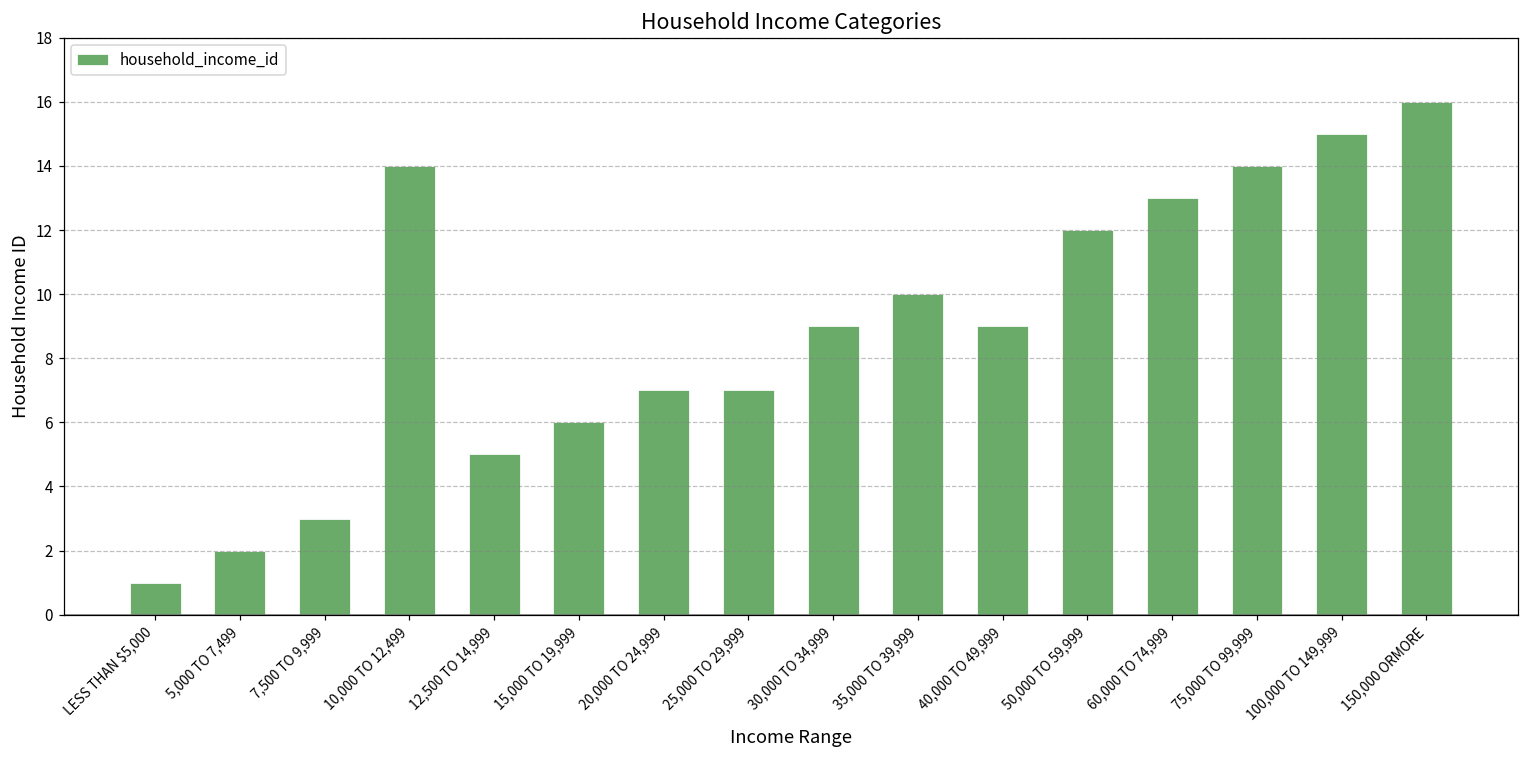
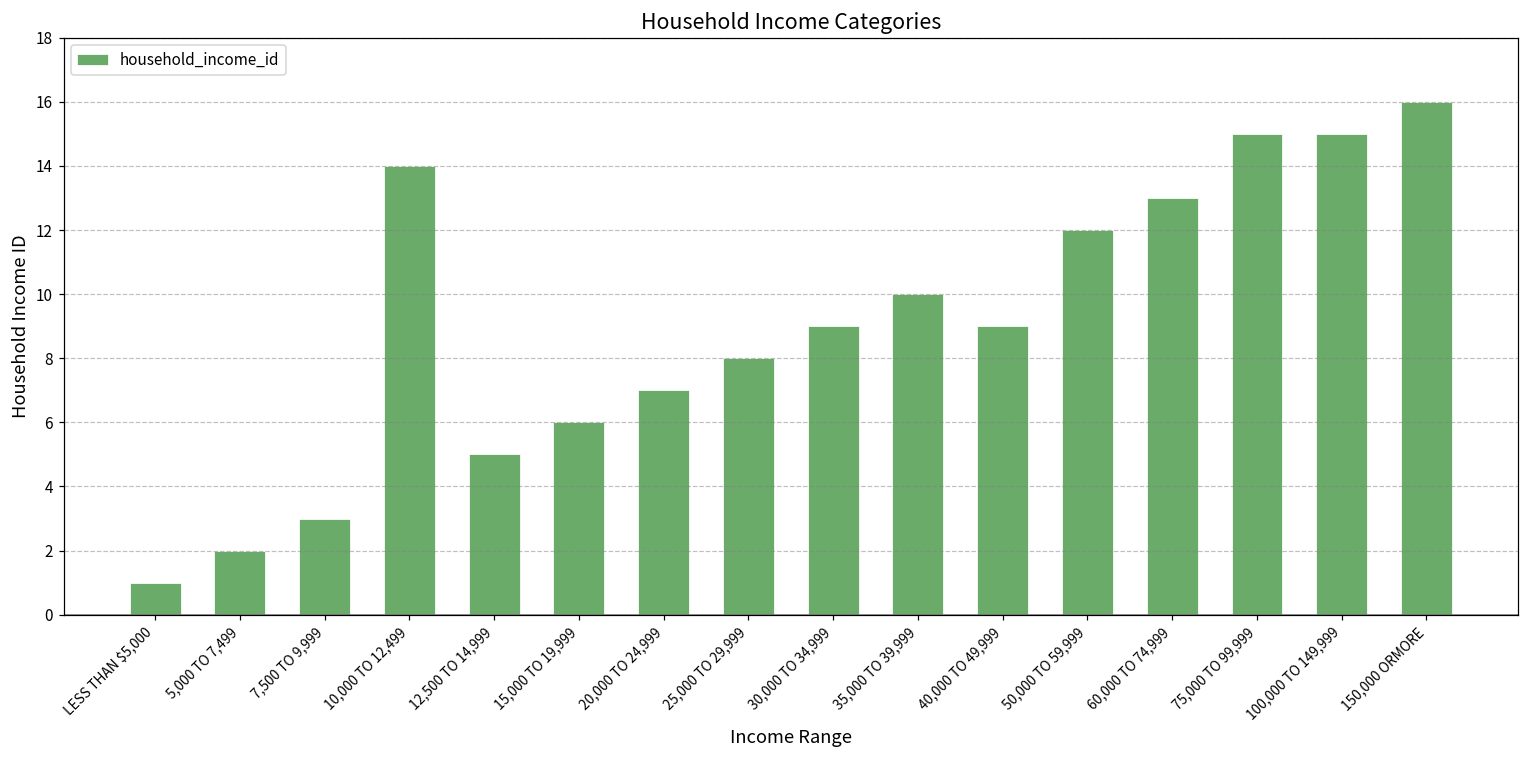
  {
    "LESS THAN $5,000": 1,
    "5,000 TO 7,499": 2,
    "7,500 TO 9,999": 3,
    "10,000 TO 12,499": 14,
    "12,500 TO 14,999": 5,
    "15,000 TO 19,999": 6,
    "20,000 TO 24,999": 7,
-   "25,000 TO 29,999": 7,
+   "25,000 TO 29,999": 8,
    "30,000 TO 34,999": 9,
    "35,000 TO 39,999": 10,
    "40,000 TO 49,999": 9,
    "50,000 TO 59,999": 12,
    "60,000 TO 74,999": 13,
-   "75,000 TO 99,999": 14,
+   "75,000 TO 99,999": 15,
    "100,000 TO 149,999": 15,
    "150,000 ORMORE": 16
  }
